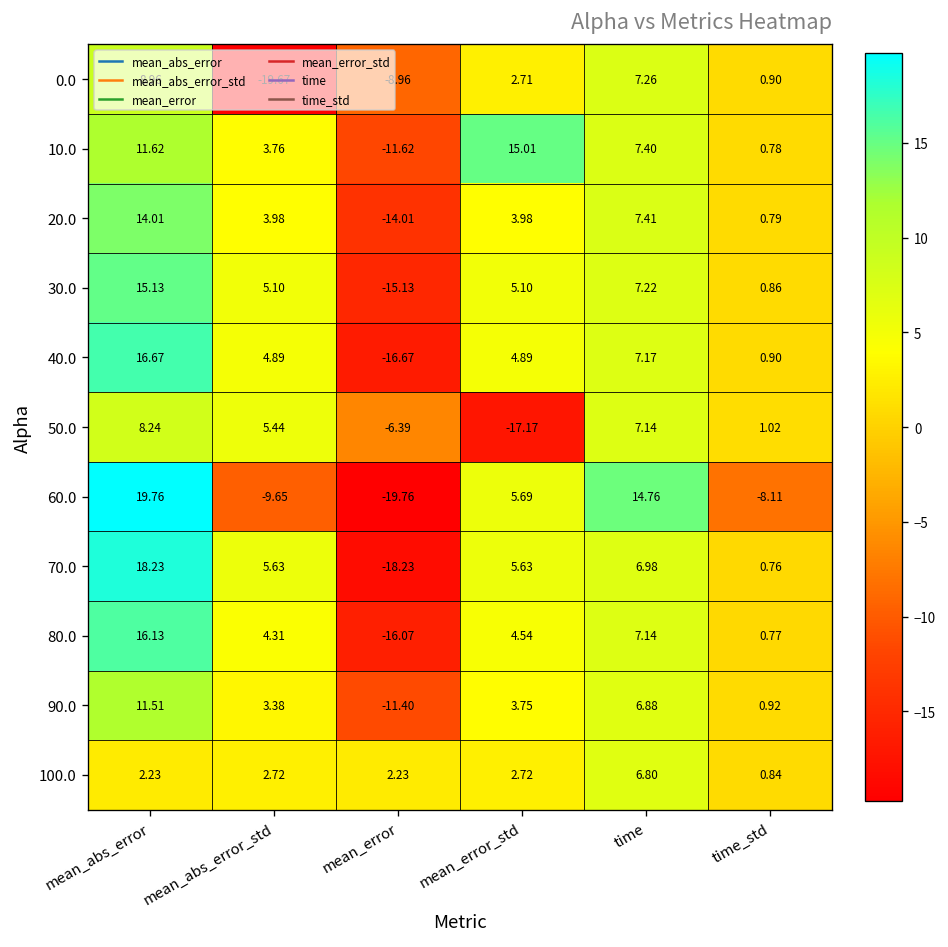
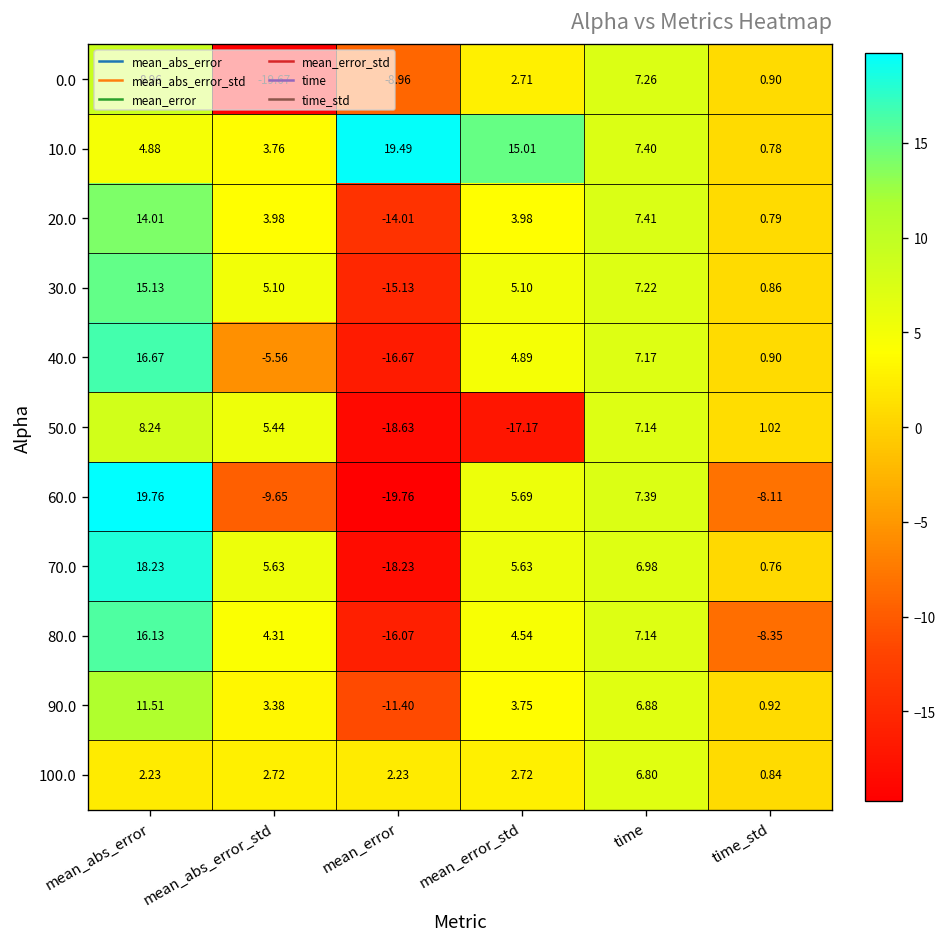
  {
    "0.0": {
      "mean_error_std": 2.71,
      "time": 7.26,
      "time_std": 0.90
    },
    "10.0": {
-     "mean_abs_error": 11.62,
+     "mean_abs_error": 4.88,
      "mean_abs_error_std": 3.76,
-     "mean_error": -11.62,
+     "mean_error": 19.49,
      "mean_error_std": 15.01,
      "time": 7.40,
      "time_std": 0.78
    },
    "20.0": {
      "mean_abs_error": 14.01,
      "mean_abs_error_std": 3.98,
      "mean_error": -14.01,
      "mean_error_std": 3.98,
      "time": 7.41,
      "time_std": 0.79
    },
    "30.0": {
      "mean_abs_error": 15.13,
      "mean_abs_error_std": 5.10,
      "mean_error": -15.13,
      "mean_error_std": 5.10,
      "time": 7.22,
      "time_std": 0.86
    },
    "40.0": {
      "mean_abs_error": 16.67,
-     "mean_abs_error_std": 4.89,
+     "mean_abs_error_std": -5.56,
      "mean_error": -16.67,
      "mean_error_std": 4.89,
      "time": 7.17,
      "time_std": 0.90
    },
    "50.0": {
      "mean_abs_error": 8.24,
      "mean_abs_error_std": 5.44,
-     "mean_error": -6.39,
+     "mean_error": -18.63,
      "mean_error_std": -17.17,
      "time": 7.14,
      "time_std": 1.02
    },
    "60.0": {
      "mean_abs_error": 19.76,
      "mean_abs_error_std": -9.65,
      "mean_error": -19.76,
      "mean_error_std": 5.69,
-     "time": 14.76,
+     "time": 7.39,
      "time_std": -8.11
    },
    "70.0": {
      "mean_abs_error": 18.23,
      "mean_abs_error_std": 5.63,
      "mean_error": -18.23,
      "mean_error_std": 5.63,
      "time": 6.98,
      "time_std": 0.76
    },
    "80.0": {
      "mean_abs_error": 16.13,
      "mean_abs_error_std": 4.31,
      "mean_error": -16.07,
      "mean_error_std": 4.54,
      "time": 7.14,
-     "time_std": 0.77
+     "time_std": -8.35
    },
    "90.0": {
      "mean_abs_error": 11.51,
      "mean_abs_error_std": 3.38,
      "mean_error": -11.40,
      "mean_error_std": 3.75,
      "time": 6.88,
      "time_std": 0.92
    },
    "100.0": {
      "mean_abs_error": 2.23,
      "mean_abs_error_std": 2.72,
      "mean_error": 2.23,
      "mean_error_std": 2.72,
      "time": 6.80,
      "time_std": 0.84
    }
  }
